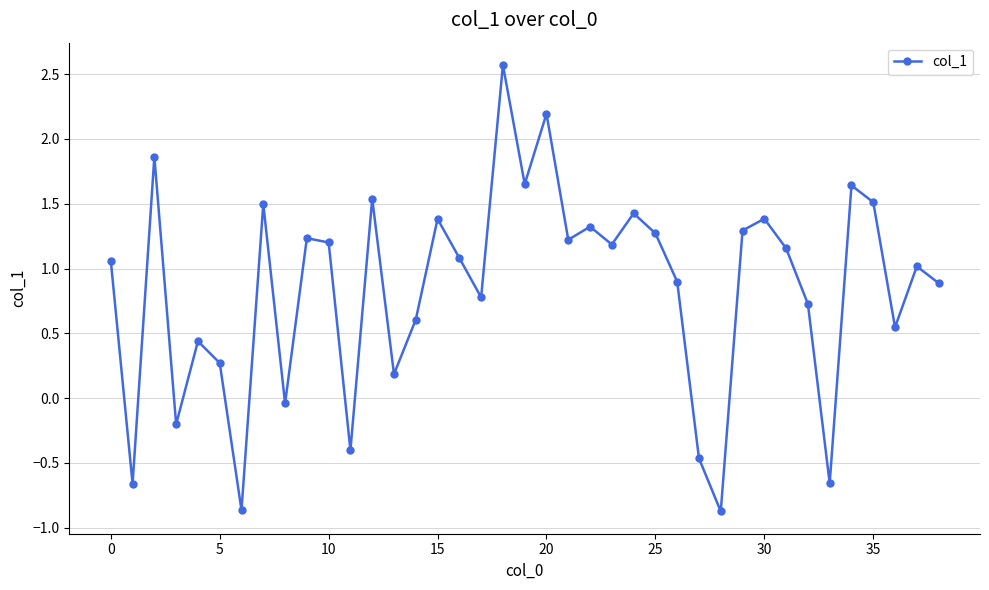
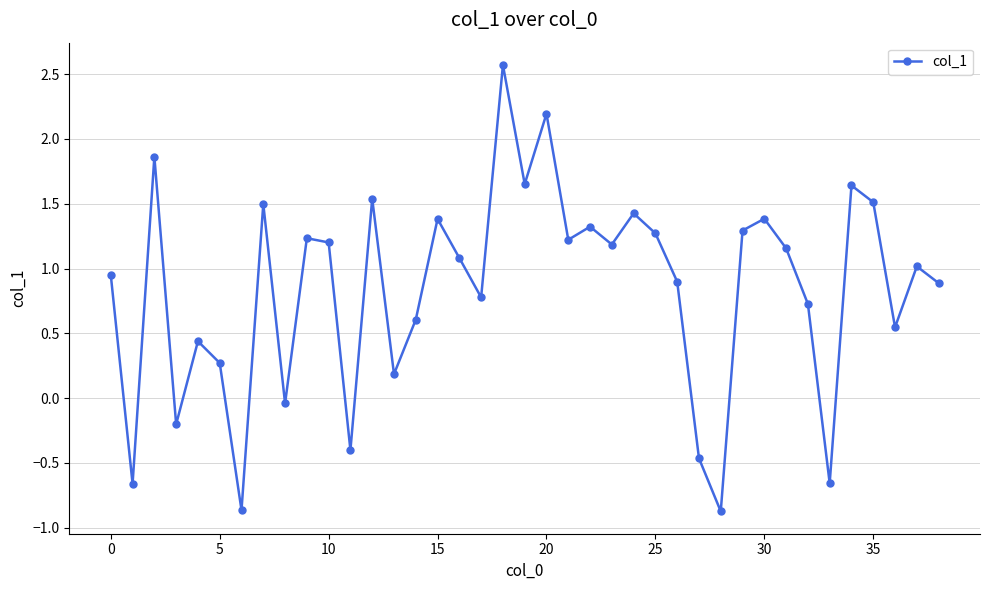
  {
-   "0": 1.06,
+   "0": 0.95,
    "5": 0.27,
    "10": 1.20,
    "15": 1.38,
    "20": 2.19,
    "25": 1.27,
    "30": 1.38,
    "35": 1.51
  }
